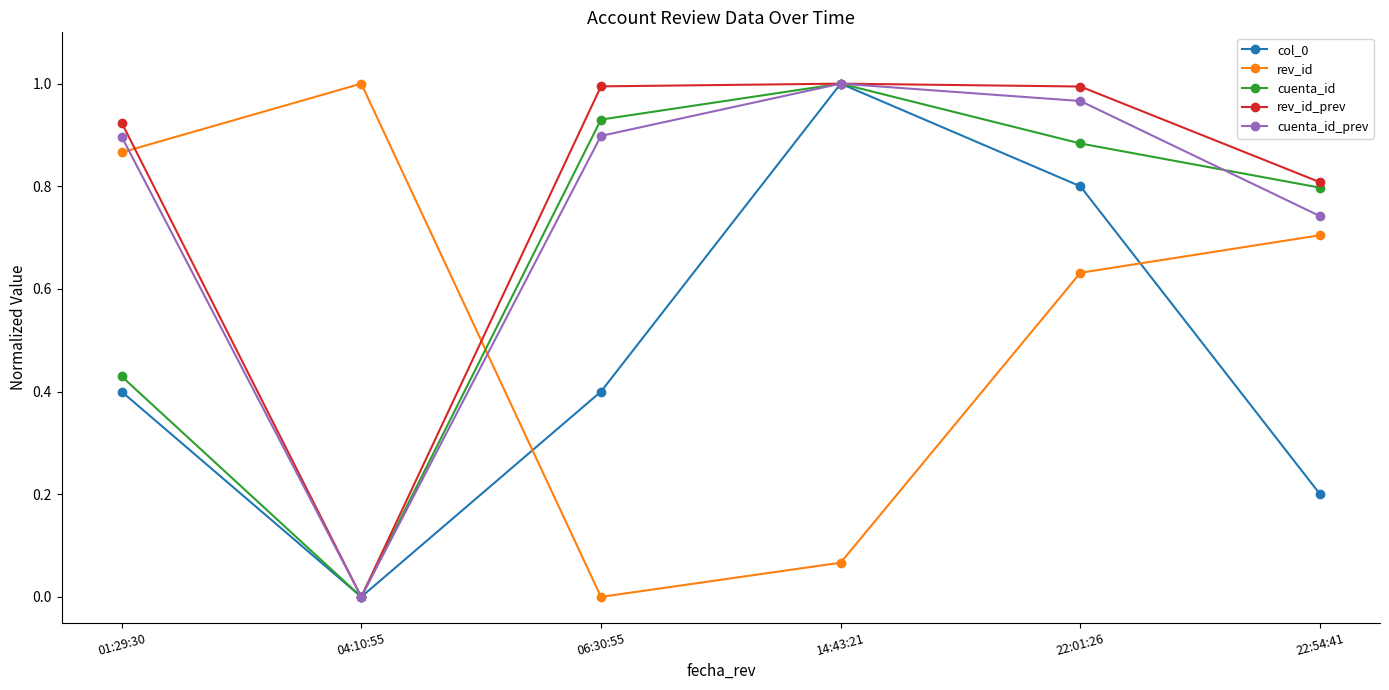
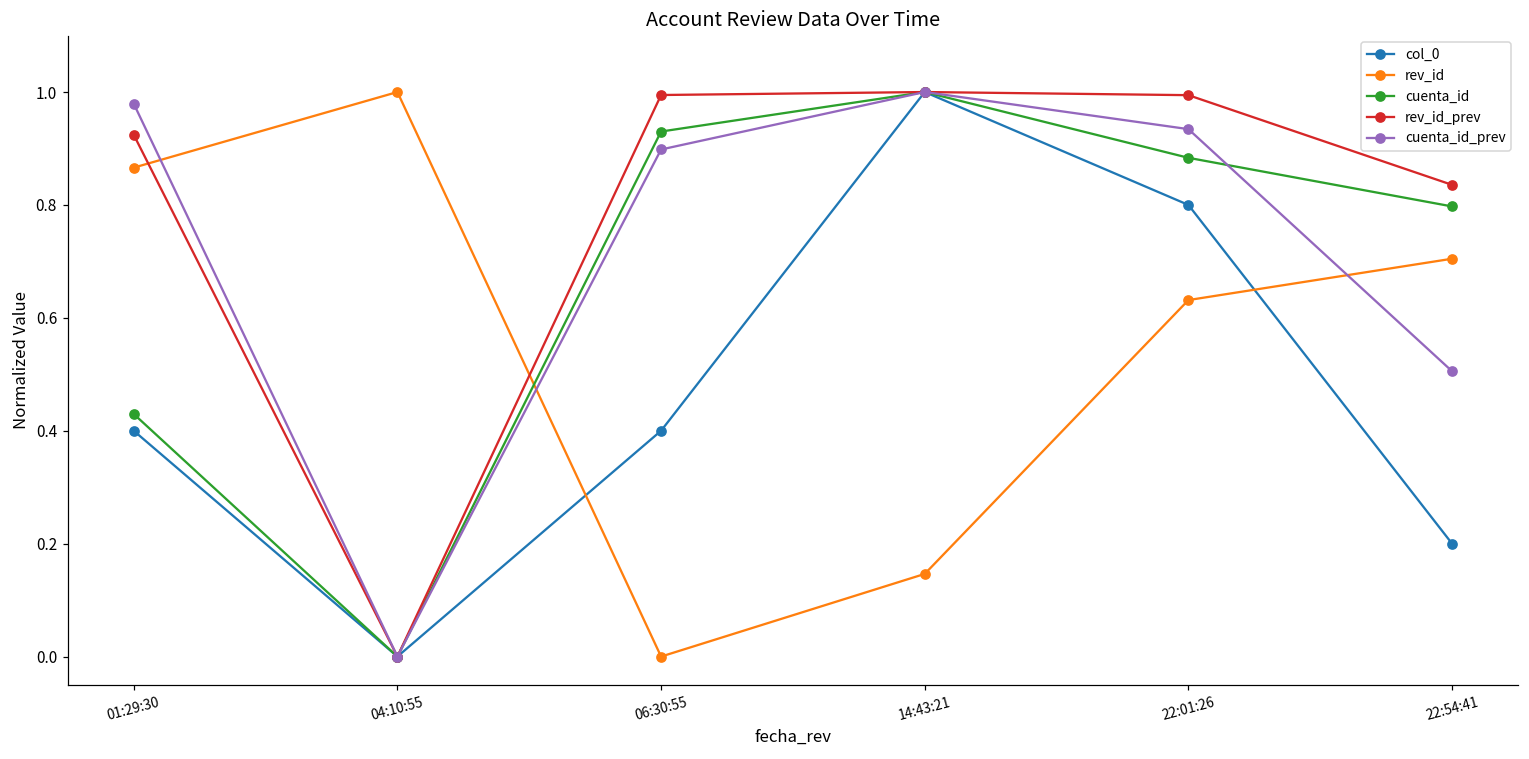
  {
    "col_0": {
      "01:29:30": 0.40,
      "06:30:55": 0.40,
      "22:01:26": 0.80,
      "22:54:41": 0.20
    },
    "rev_id": {
      "01:29:30": 0.87,
      "04:10:55": 1.00,
      "06:30:55": 0.00,
-     "14:43:21": 0.07,
+     "14:43:21": 0.15,
      "22:01:26": 0.63,
      "22:54:41": 0.70
    },
    "cuenta_id": {
      "01:29:30": 0.43,
      "06:30:55": 0.93,
      "22:01:26": 0.88,
      "22:54:41": 0.80
    },
    "rev_id_prev": {
      "01:29:30": 0.92,
      "06:30:55": 0.99,
      "22:01:26": 0.99,
-     "22:54:41": 0.81
+     "22:54:41": 0.84
    },
    "cuenta_id_prev": {
-     "01:29:30": 0.90,
+     "01:29:30": 0.98,
      "06:30:55": 0.90,
-     "22:01:26": 0.97,
-     "22:54:41": 0.74
+     "22:01:26": 0.93,
+     "22:54:41": 0.51
    }
  }
